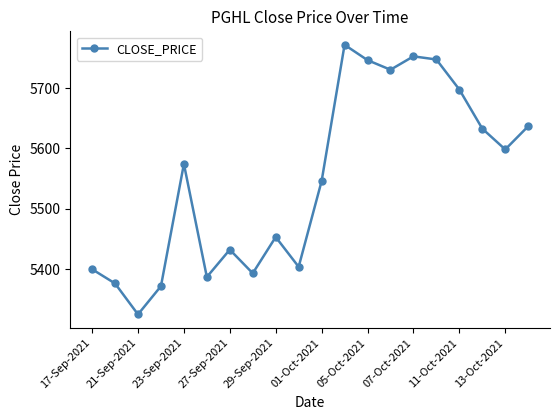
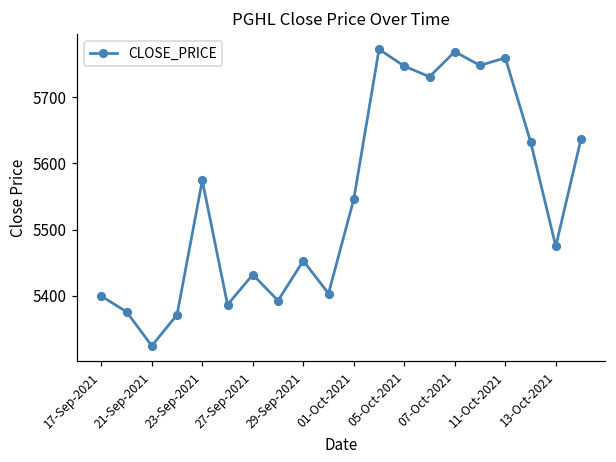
  {
    "17-Sep-2021": 5400,
    "21-Sep-2021": 5320,
    "23-Sep-2021": 5570,
    "27-Sep-2021": 5430,
    "29-Sep-2021": 5450,
    "01-Oct-2021": 5550,
    "05-Oct-2021": 5750,
-   "07-Oct-2021": 5750,
-   "11-Oct-2021": 5700,
-   "13-Oct-2021": 5600
+   "07-Oct-2021": 5770,
+   "11-Oct-2021": 5760,
+   "13-Oct-2021": 5470
  }
